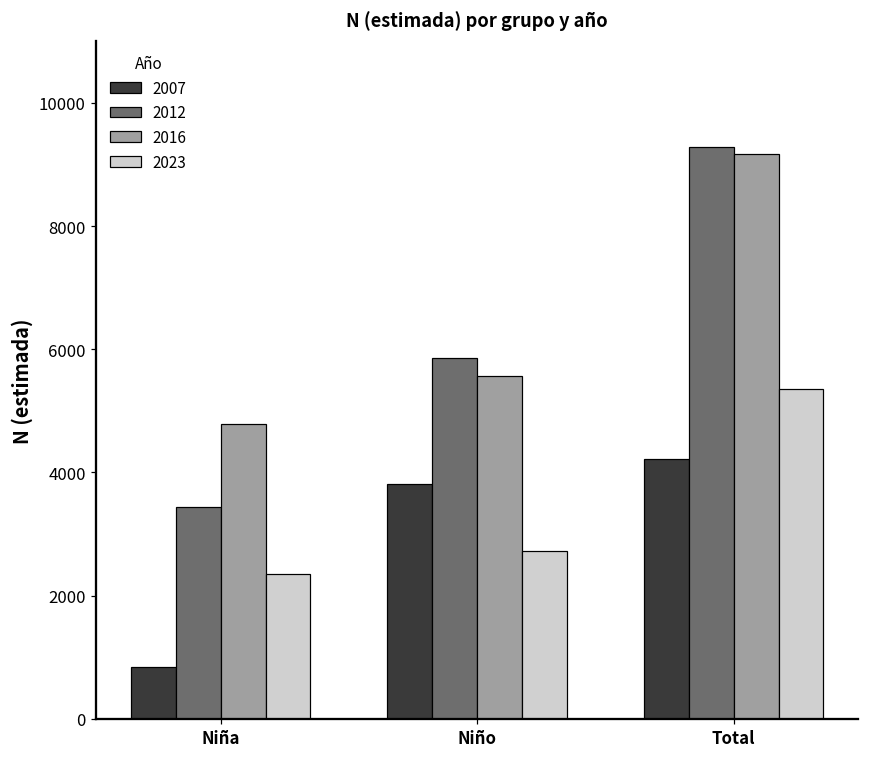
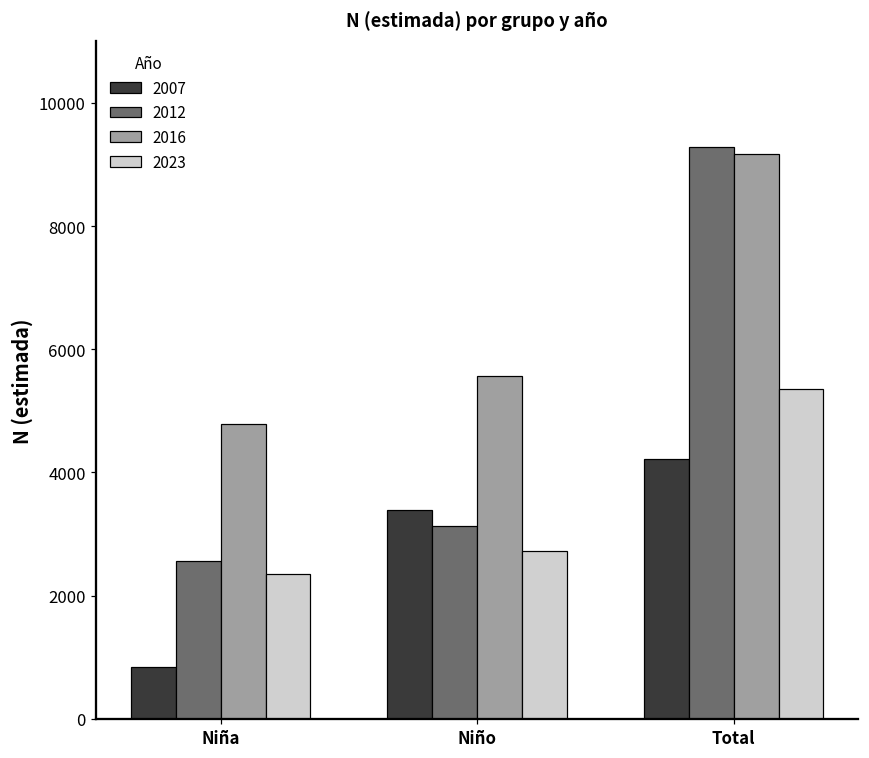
  {
    "2007": {
      "Niña": 800,
-     "Niño": 3800,
+     "Niño": 3400,
      "Total": 4200
    },
    "2012": {
-     "Niña": 3400,
-     "Niño": 5900,
+     "Niña": 2600,
+     "Niño": 3100,
      "Total": 9300
    },
    "2016": {
      "Niña": 4800,
      "Niño": 5600,
      "Total": 9200
    },
    "2023": {
      "Niña": 2400,
      "Niño": 2700,
      "Total": 5400
    }
  }
